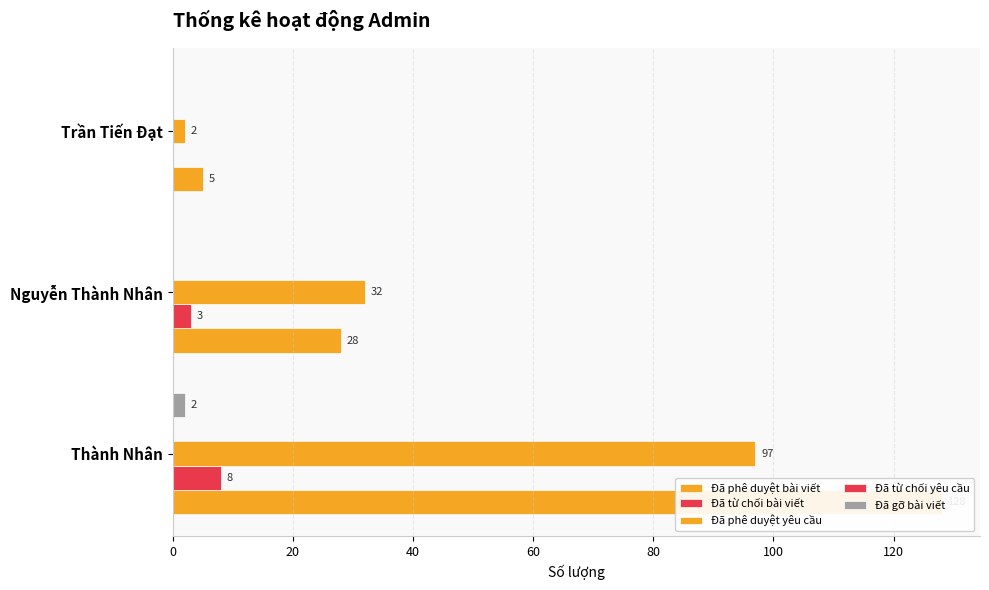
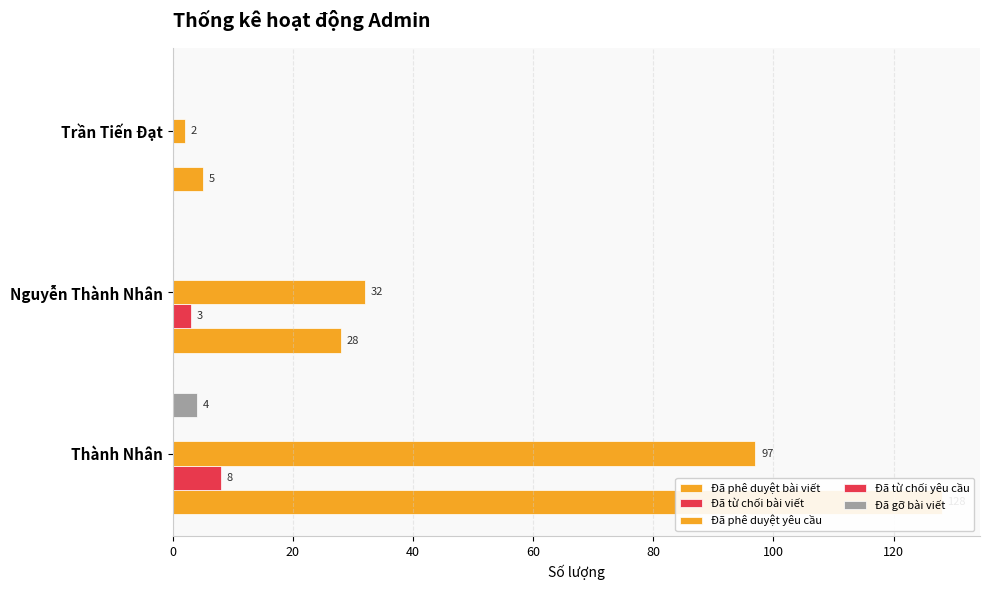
  {
    "Đã gỡ bài viết": {
-     "Thành Nhân": 2
+     "Thành Nhân": 4
    }
  }
